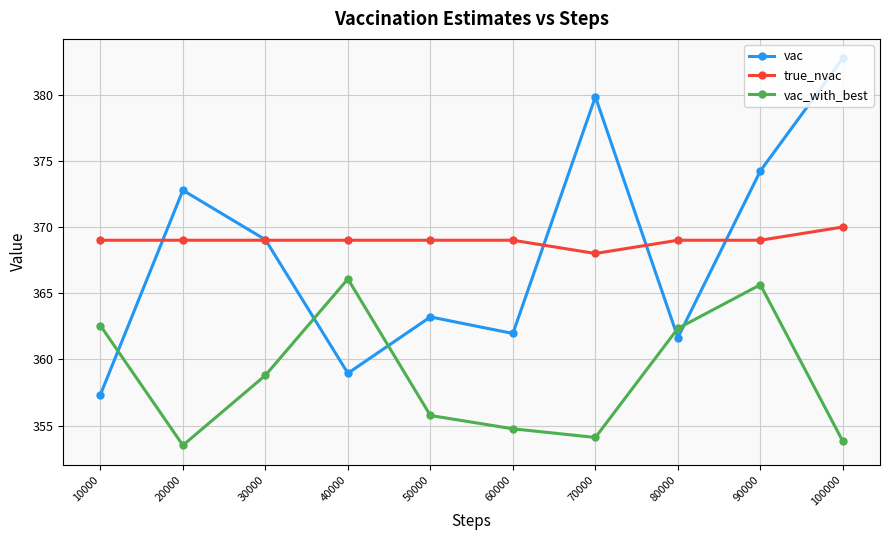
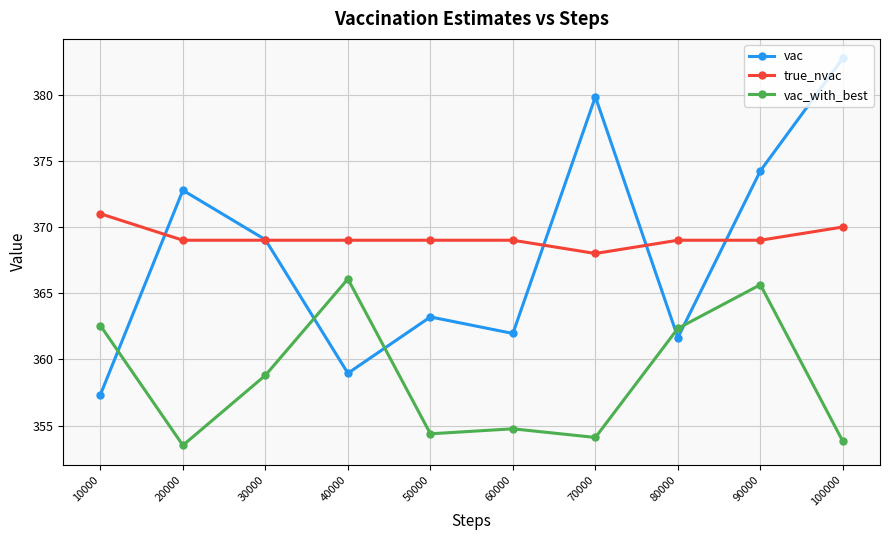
  {
    "vac": {
      "10000": 357.3,
      "20000": 372.8,
      "40000": 359.0,
      "50000": 363.2,
      "60000": 362.0,
      "70000": 379.8,
      "80000": 361.7,
      "90000": 374.2
    },
    "true_nvac": {
-     "10000": 369,
+     "10000": 371,
      "20000": 369,
      "40000": 369,
      "50000": 369,
      "60000": 369,
      "70000": 368,
      "80000": 369,
      "90000": 369,
      "100000": 370
    },
    "vac_with_best": {
      "10000": 362.6,
      "20000": 353.5,
      "30000": 358.8,
      "40000": 366.1,
-     "50000": 355.8,
+     "50000": 354.4,
      "60000": 354.8,
      "70000": 354.1,
      "80000": 362.3,
      "90000": 365.6,
      "100000": 353.8
    }
  }
